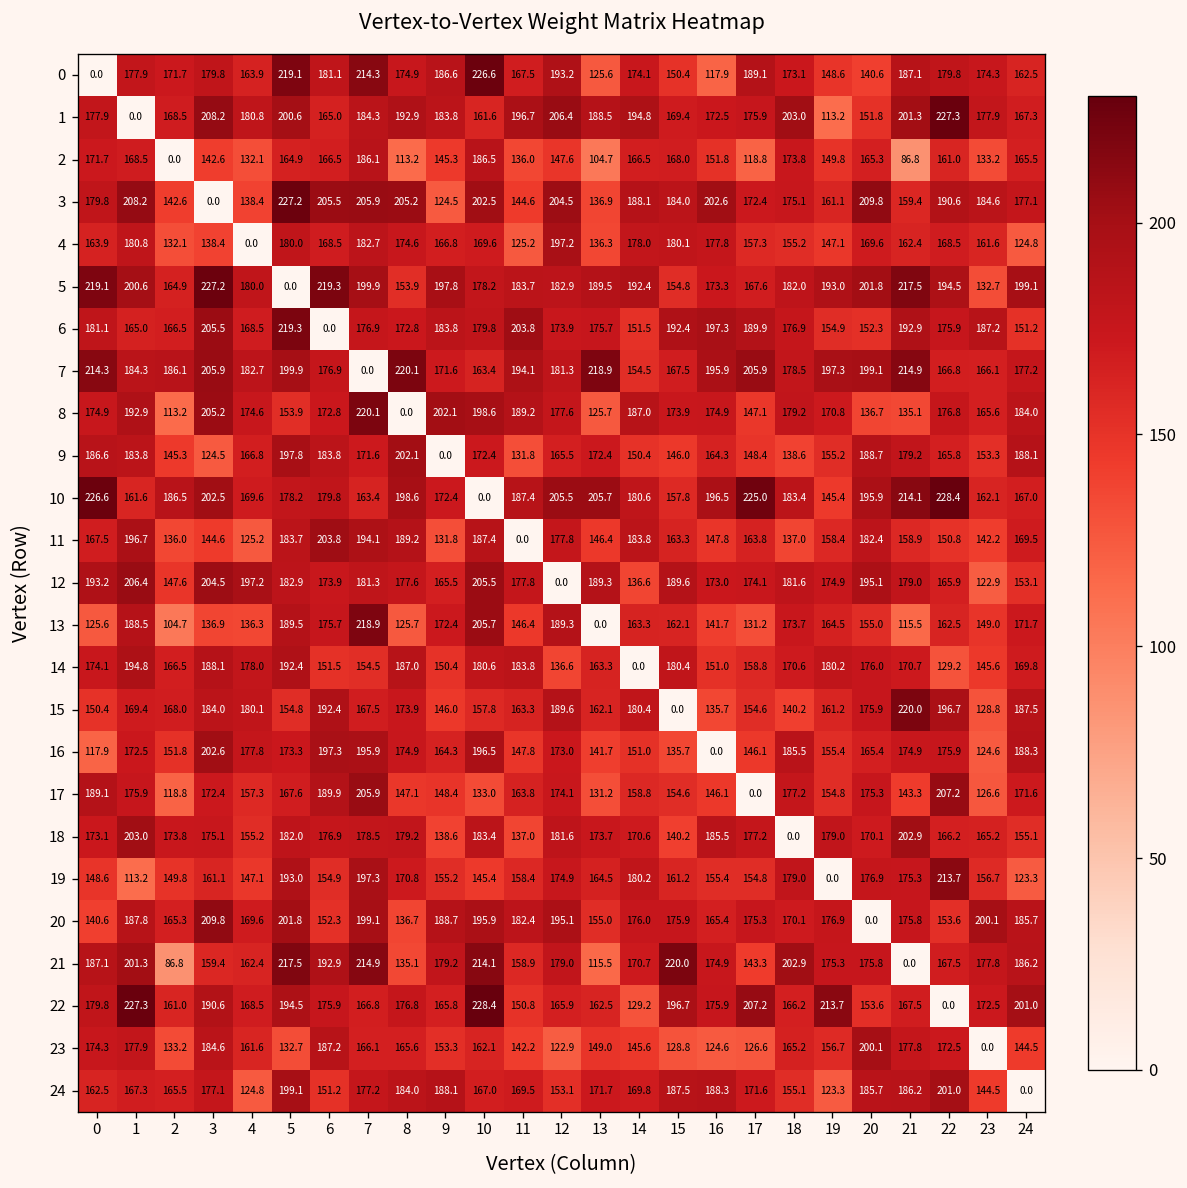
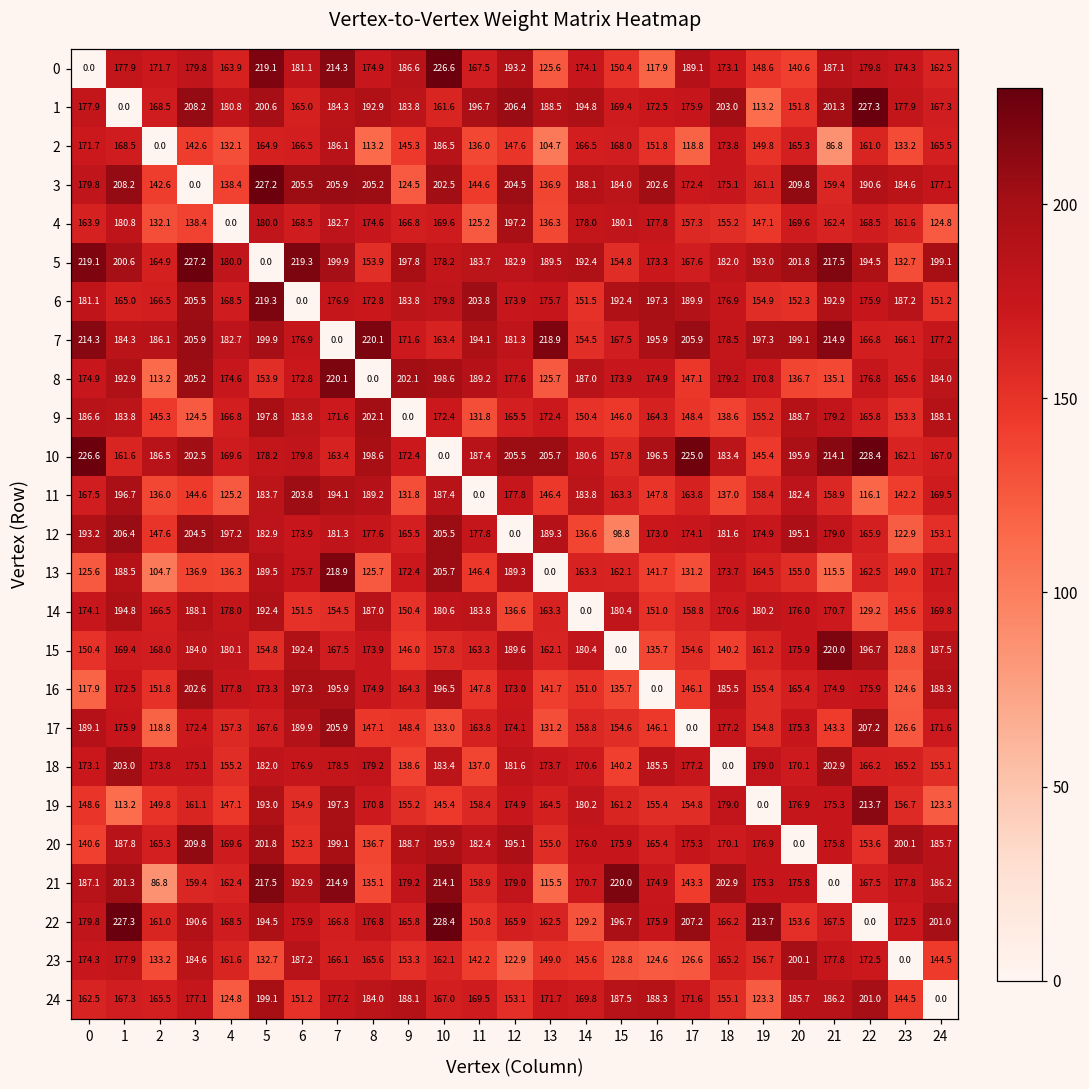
  {
    "11": {
      "0": 167.5,
      "1": 196.7,
      "2": 136.0,
      "3": 144.6,
      "4": 125.2,
      "5": 183.7,
      "6": 203.8,
      "7": 194.1,
      "8": 189.2,
      "9": 131.8,
      "10": 187.4,
      "11": 0.0,
      "12": 177.8,
      "13": 146.4,
      "14": 183.8,
      "15": 163.3,
      "16": 147.8,
      "17": 163.8,
      "18": 137.0,
      "19": 158.4,
      "20": 182.4,
      "21": 158.9,
-     "22": 150.8,
+     "22": 116.1,
      "23": 142.2,
      "24": 169.5
    },
    "12": {
      "0": 193.2,
      "1": 206.4,
      "2": 147.6,
      "3": 204.5,
      "4": 197.2,
      "5": 182.9,
      "6": 173.9,
      "7": 181.3,
      "8": 177.6,
      "9": 165.5,
      "10": 205.5,
      "11": 177.8,
      "12": 0.0,
      "13": 189.3,
      "14": 136.6,
-     "15": 189.6,
+     "15": 98.8,
      "16": 173.0,
      "17": 174.1,
      "18": 181.6,
      "19": 174.9,
      "20": 195.1,
      "21": 179.0,
      "22": 165.9,
      "23": 122.9,
      "24": 153.1
    }
  }
